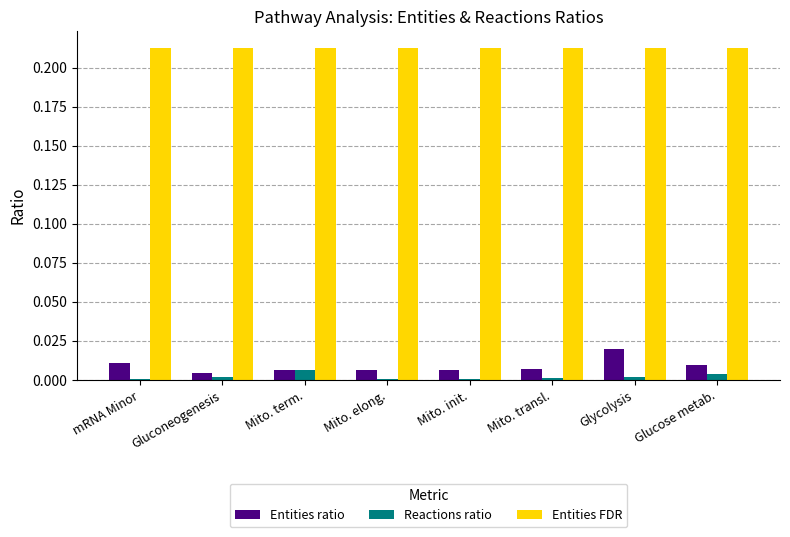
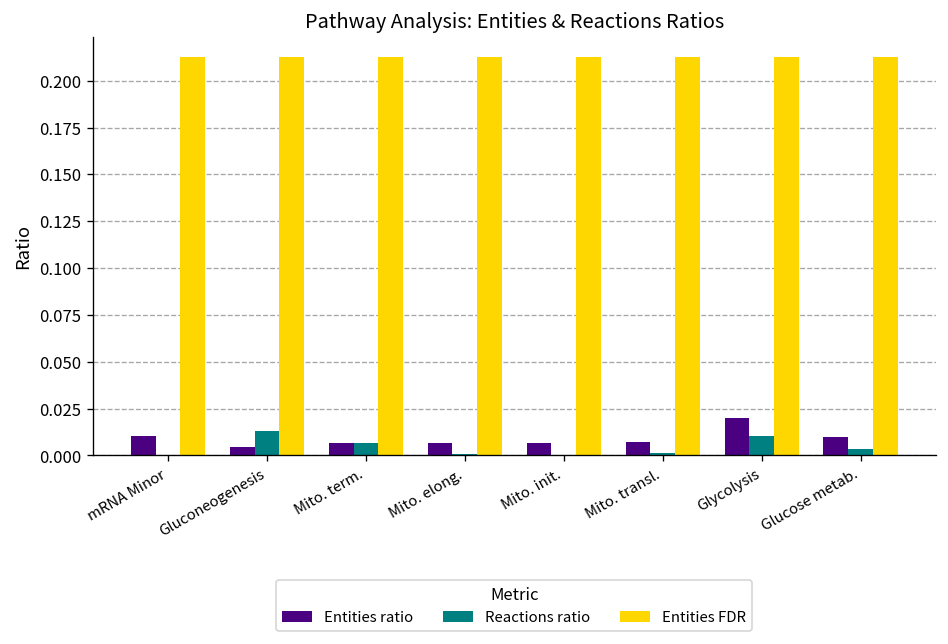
  {
    "Entities ratio": {
      "mRNA Minor": 0.011,
      "Gluconeogenesis": 0.005,
      "Mito. term.": 0.006,
      "Mito. elong.": 0.006,
      "Mito. init.": 0.007,
      "Mito. transl.": 0.007,
      "Glycolysis": 0.020,
      "Glucose metab.": 0.010
    },
    "Reactions ratio": {
-     "Gluconeogenesis": 0.002,
+     "Gluconeogenesis": 0.013,
      "Mito. term.": 0.006,
-     "Glycolysis": 0.002,
+     "Glycolysis": 0.011,
      "Glucose metab.": 0.004
    },
    "Entities FDR": {
      "mRNA Minor": 0.213,
      "Gluconeogenesis": 0.213,
      "Mito. term.": 0.213,
      "Mito. elong.": 0.213,
      "Mito. init.": 0.213,
      "Mito. transl.": 0.213,
      "Glycolysis": 0.213,
      "Glucose metab.": 0.213
    }
  }
